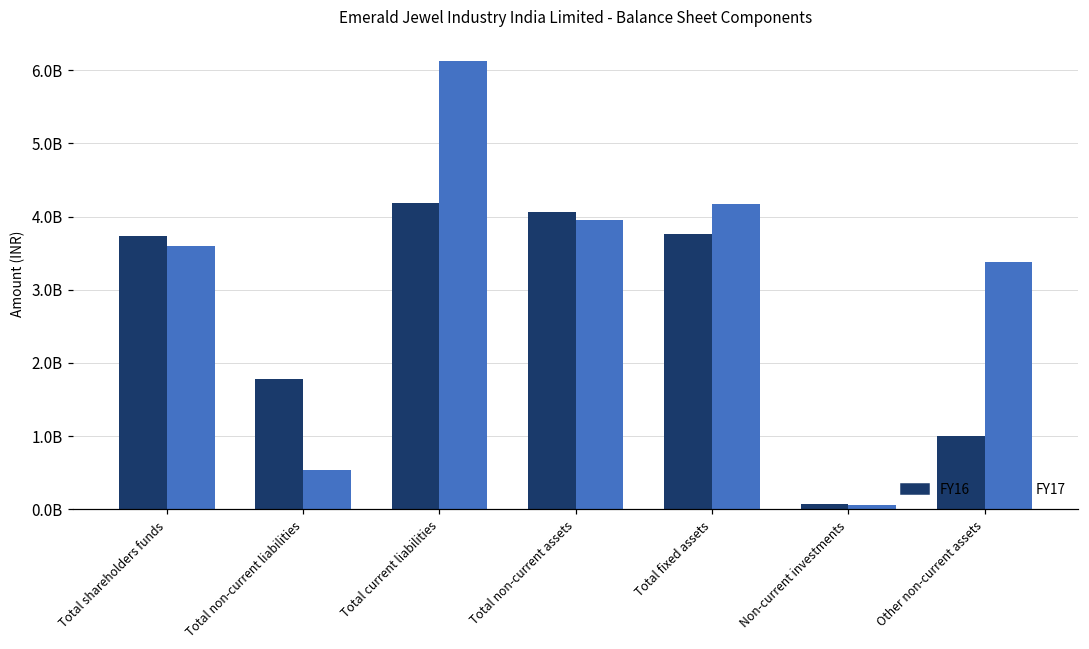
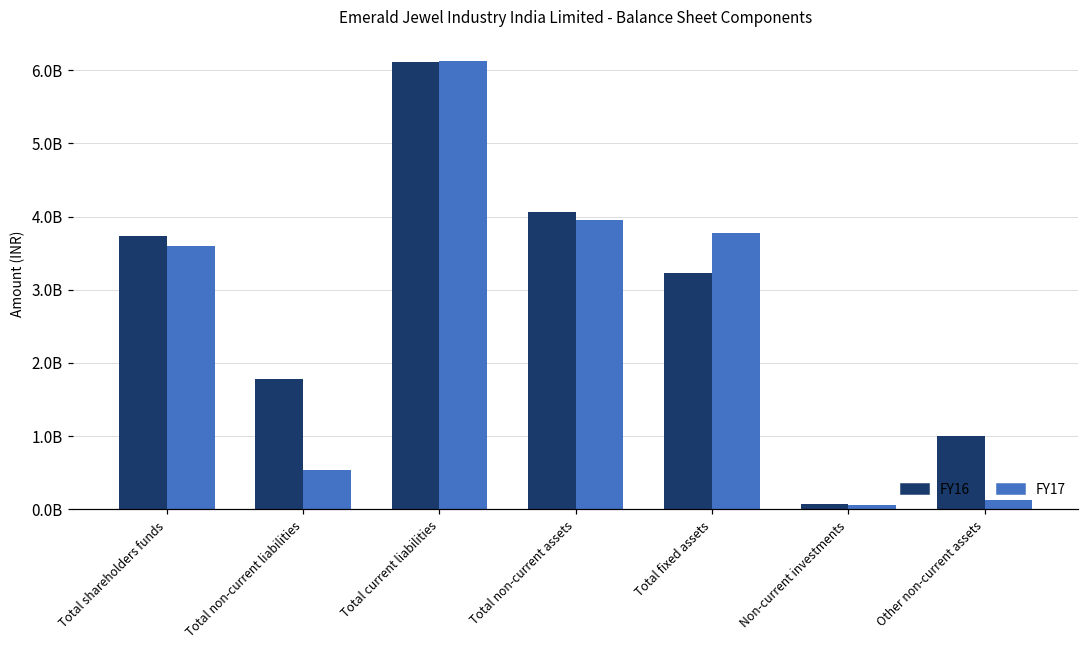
  {
    "FY16": {
      "Total shareholders funds": 3700000000,
      "Total non-current liabilities": 1800000000,
-     "Total current liabilities": 4200000000,
+     "Total current liabilities": 6100000000,
      "Total non-current assets": 4100000000,
-     "Total fixed assets": 3800000000,
+     "Total fixed assets": 3200000000,
      "Non-current investments": 100000000,
      "Other non-current assets": 1000000000
    },
    "FY17": {
      "Total shareholders funds": 3600000000,
      "Total non-current liabilities": 500000000,
      "Total current liabilities": 6100000000,
      "Total non-current assets": 4000000000,
-     "Total fixed assets": 4200000000,
+     "Total fixed assets": 3800000000,
      "Non-current investments": 100000000,
-     "Other non-current assets": 3400000000
+     "Other non-current assets": 100000000
    }
  }
